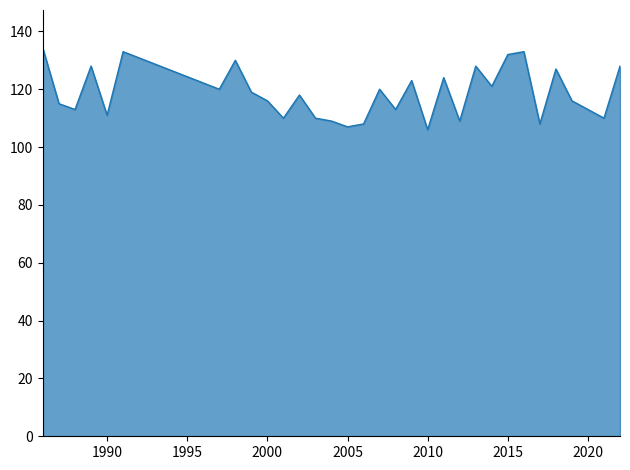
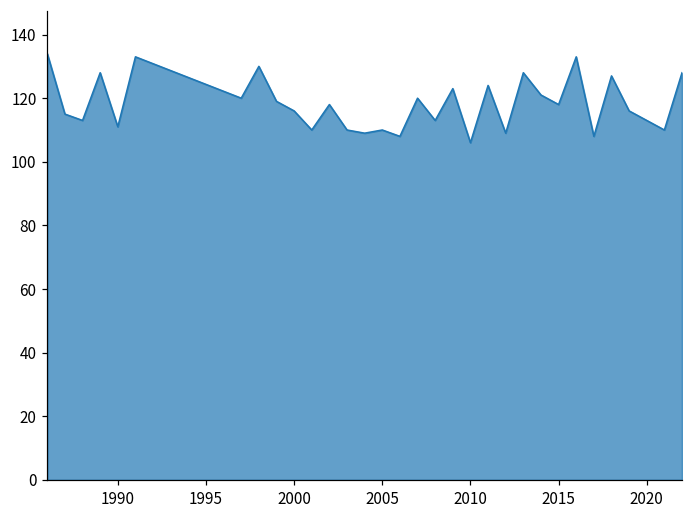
  {
    "1990": 111,
    "2000": 116,
-   "2005": 107,
+   "2005": 110,
    "2010": 106,
-   "2015": 132
+   "2015": 118
  }
